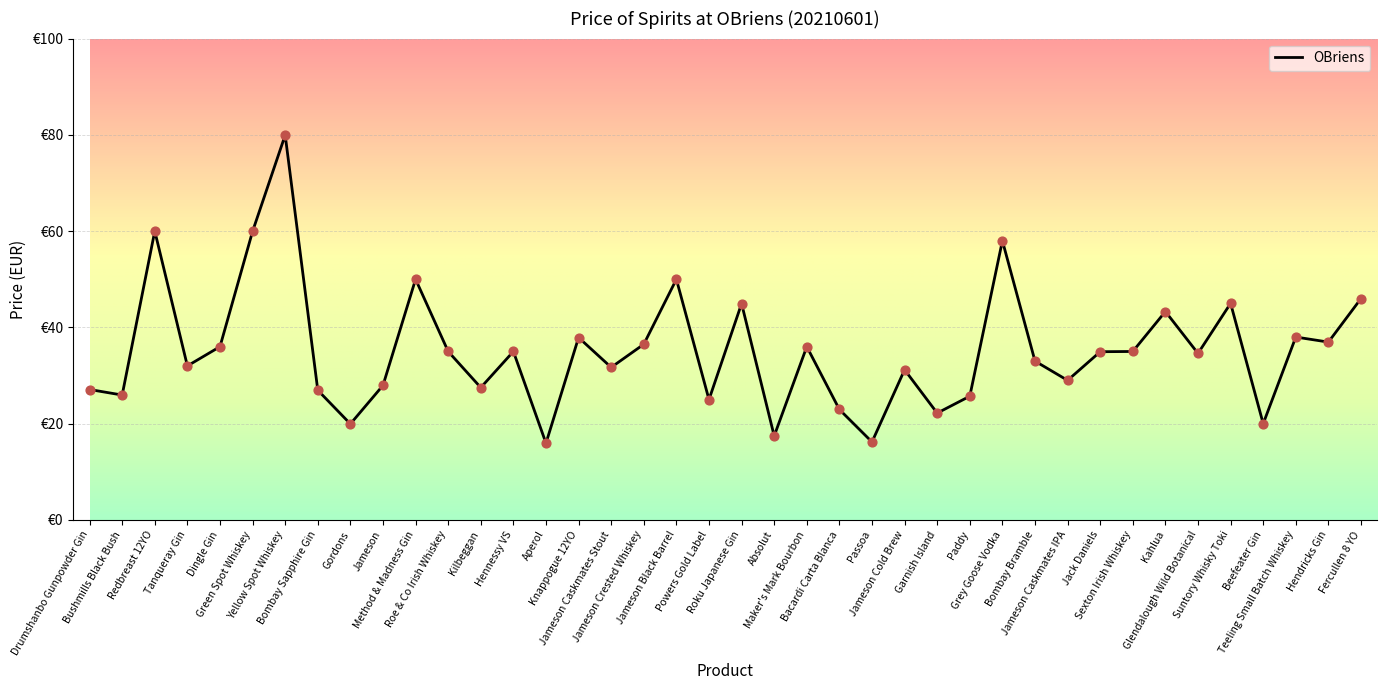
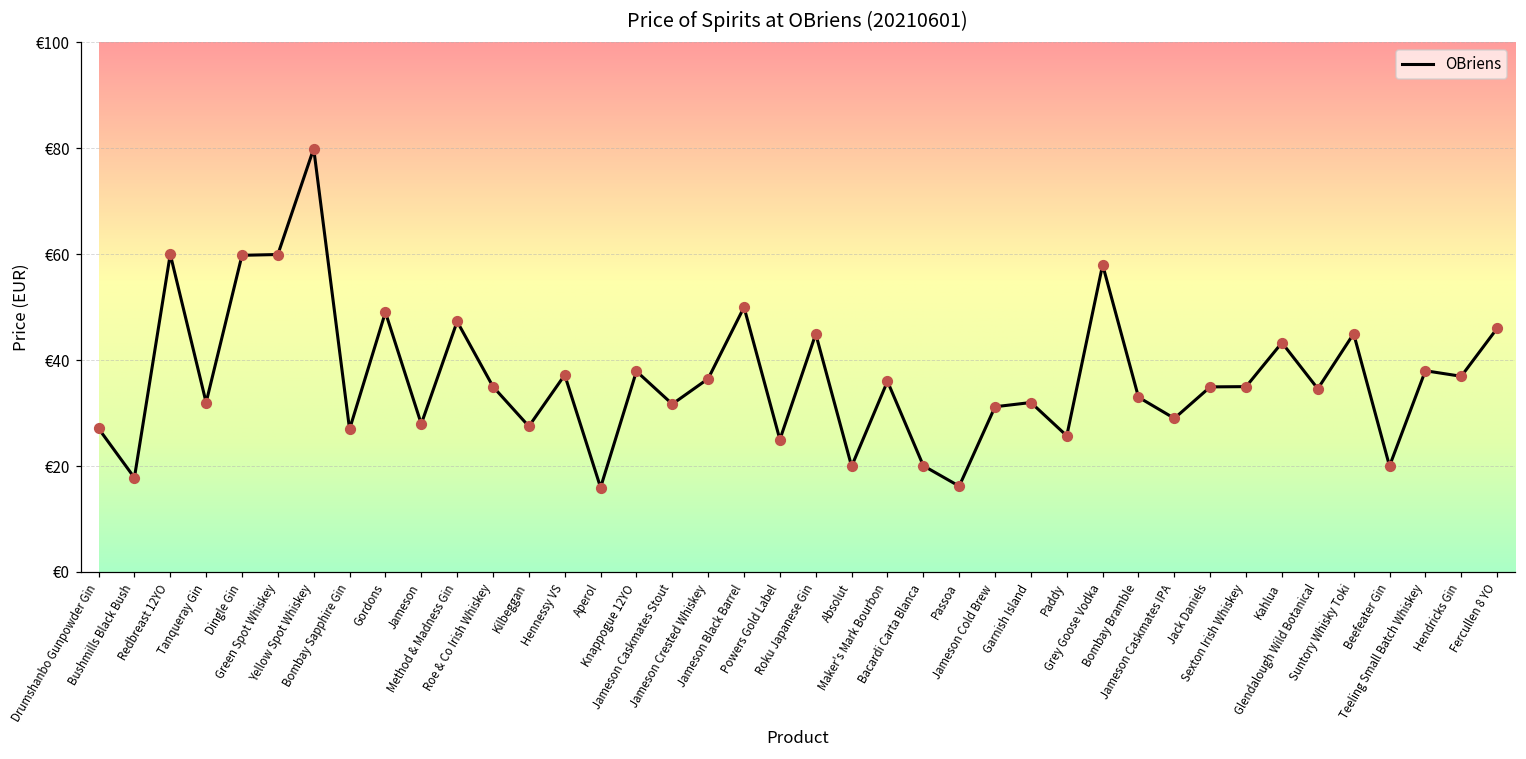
  {
    "Drumshanbo Gunpowder Gin": "€27",
-   "Bushmills Black Bush": "€26",
+   "Bushmills Black Bush": "€18",
    "Redbreast 12YO": "€60",
    "Tanqueray Gin": "€32",
-   "Dingle Gin": "€36",
+   "Dingle Gin": "€60",
    "Green Spot Whiskey": "€60",
    "Yellow Spot Whiskey": "€80",
    "Bombay Sapphire Gin": "€27",
-   "Gordons": "€20",
+   "Gordons": "€49",
    "Jameson": "€28",
-   "Method & Madness Gin": "€50",
+   "Method & Madness Gin": "€47",
    "Roe & Co Irish Whiskey": "€35",
    "Kilbeggan": "€28",
-   "Hennessy VS": "€35",
+   "Hennessy VS": "€37",
    "Aperol": "€16",
    "Knappogue 12YO": "€38",
    "Jameson Caskmates Stout": "€32",
    "Jameson Crested Whiskey": "€37",
    "Jameson Black Barrel": "€50",
    "Powers Gold Label": "€25",
    "Roku Japanese Gin": "€45",
-   "Absolut": "€17",
+   "Absolut": "€20",
    "Maker's Mark Bourbon": "€36",
-   "Bacardi Carta Blanca": "€23",
+   "Bacardi Carta Blanca": "€20",
    "Passoa": "€16",
    "Jameson Cold Brew": "€31",
-   "Garnish Island": "€22",
+   "Garnish Island": "€32",
    "Paddy": "€26",
    "Grey Goose Vodka": "€58",
    "Bombay Bramble": "€33",
    "Jameson Caskmates IPA": "€29",
    "Jack Daniels": "€35",
    "Sexton Irish Whiskey": "€35",
    "Kahlua": "€43",
    "Glendalough Wild Botanical": "€35",
    "Suntory Whisky Toki": "€45",
    "Beefeater Gin": "€20",
    "Teeling Small Batch Whiskey": "€38",
    "Hendricks Gin": "€37",
    "Fercullen 8 YO": "€46"
  }
